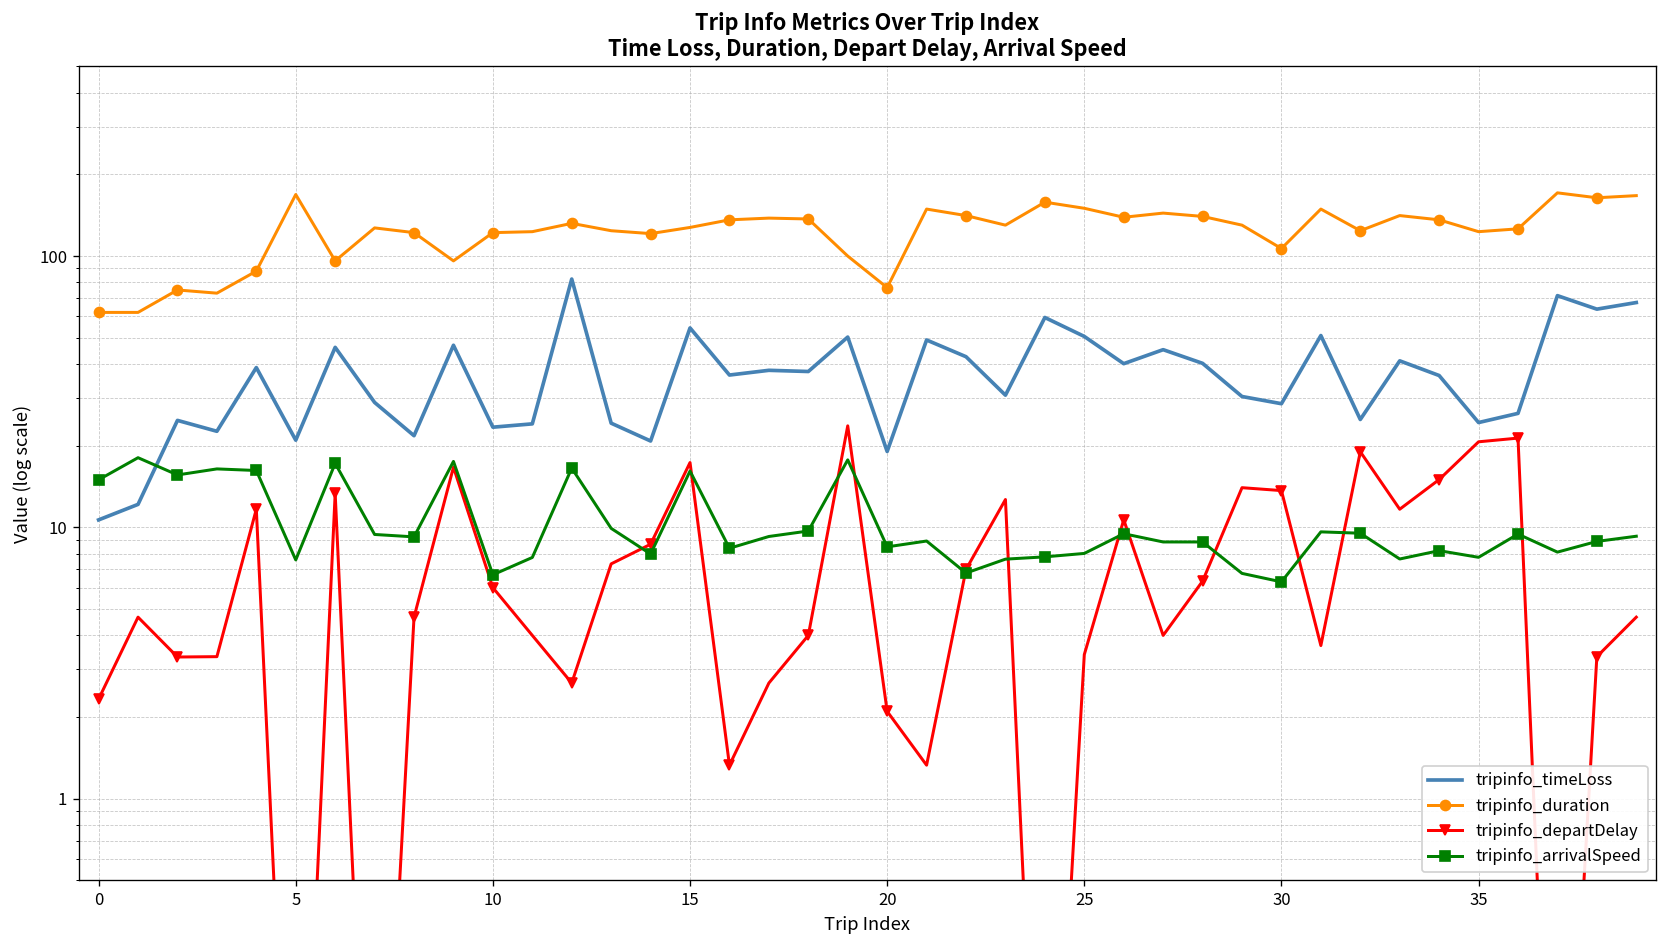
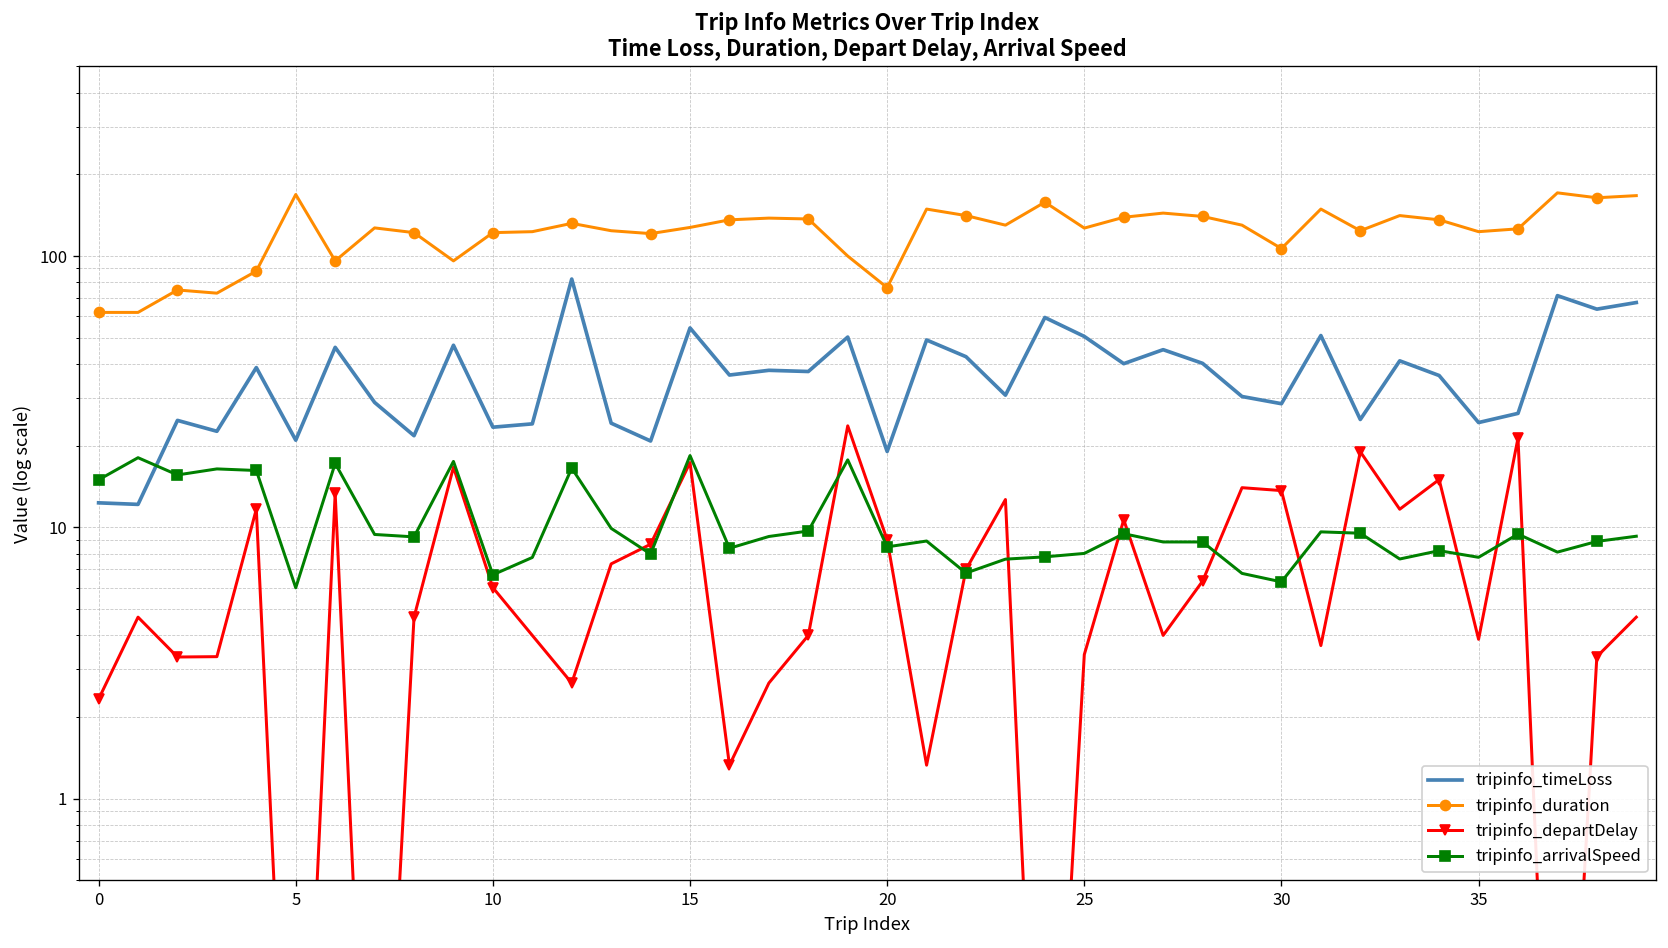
  {
    "tripinfo_timeLoss": {
-     "0": 11,
+     "0": 12,
      "5": 21,
      "10": 23,
      "15": 54,
      "20": 19,
      "25": 51,
      "30": 29,
      "35": 24
    },
    "tripinfo_duration": {
      "0": 62,
      "5": 170,
      "10": 120,
      "15": 130,
      "20": 77,
-     "25": 150,
+     "25": 130,
      "30": 110,
      "35": 120
    },
    "tripinfo_departDelay": {
      "0": 2.3,
      "10": 6.0,
      "15": 17,
-     "20": 2.1,
+     "20": 9.0,
      "25": 3.4,
      "30": 14,
-     "35": 21
+     "35": 3.9
    },
    "tripinfo_arrivalSpeed": {
      "0": 15,
-     "5": 7.6,
+     "5": 6.0,
      "10": 6.7,
-     "15": 16,
+     "15": 18,
      "20": 8.5,
      "25": 8.0,
      "30": 6.3,
      "35": 7.8
    }
  }
